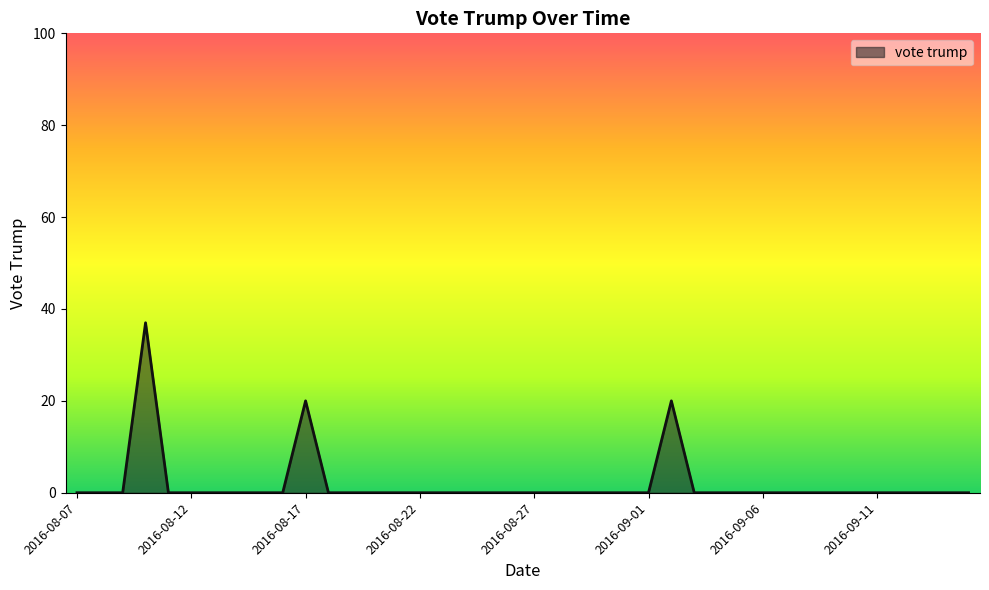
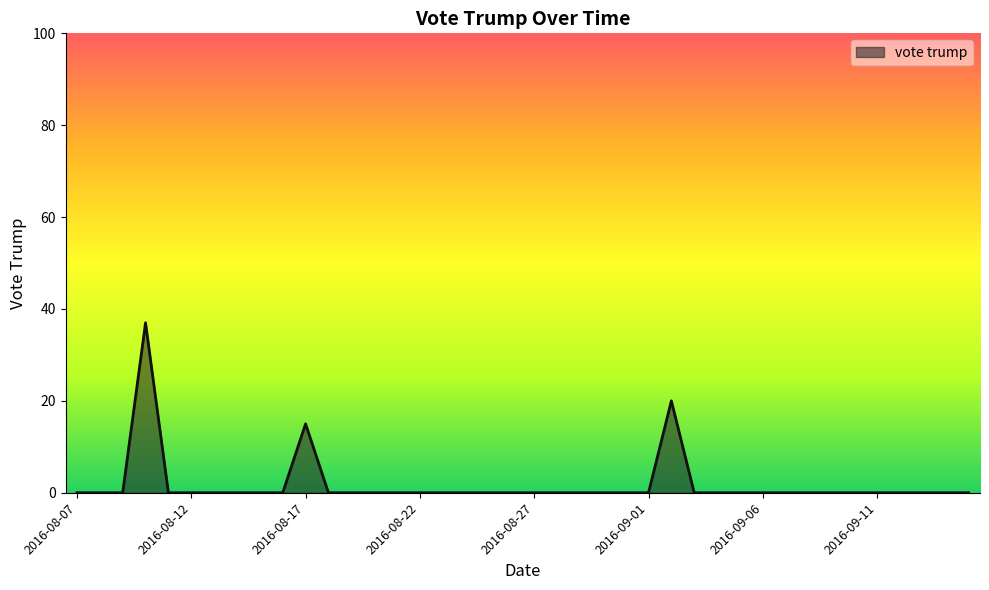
  {
    "2016-08-07": 0,
    "2016-08-12": 0,
-   "2016-08-17": 20,
+   "2016-08-17": 15,
    "2016-08-22": 0,
    "2016-08-27": 0,
    "2016-09-01": 0,
    "2016-09-06": 0,
    "2016-09-11": 0
  }
